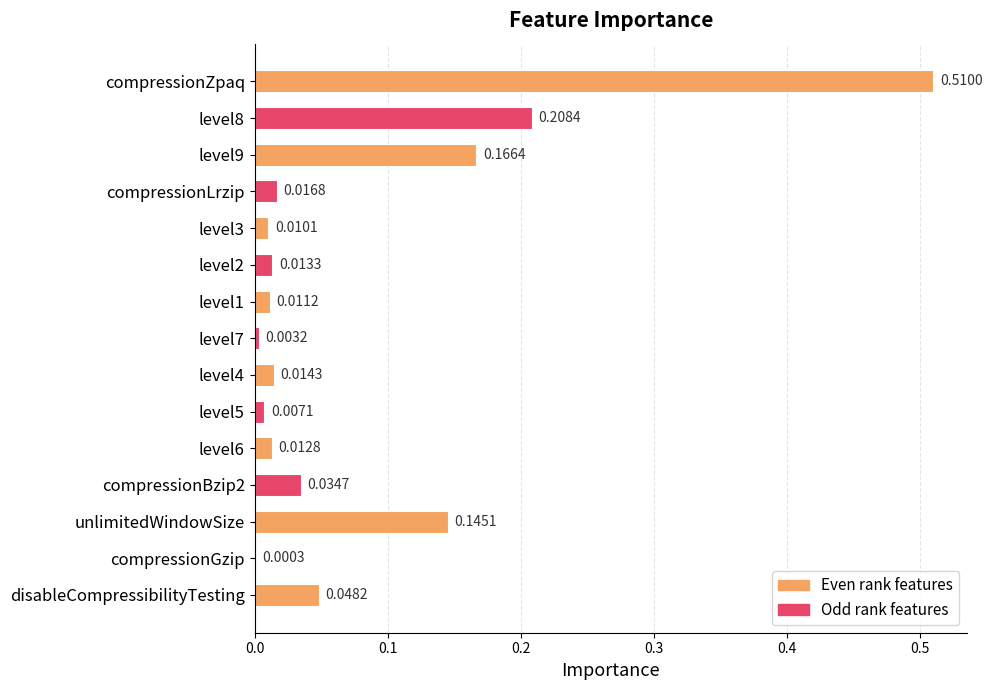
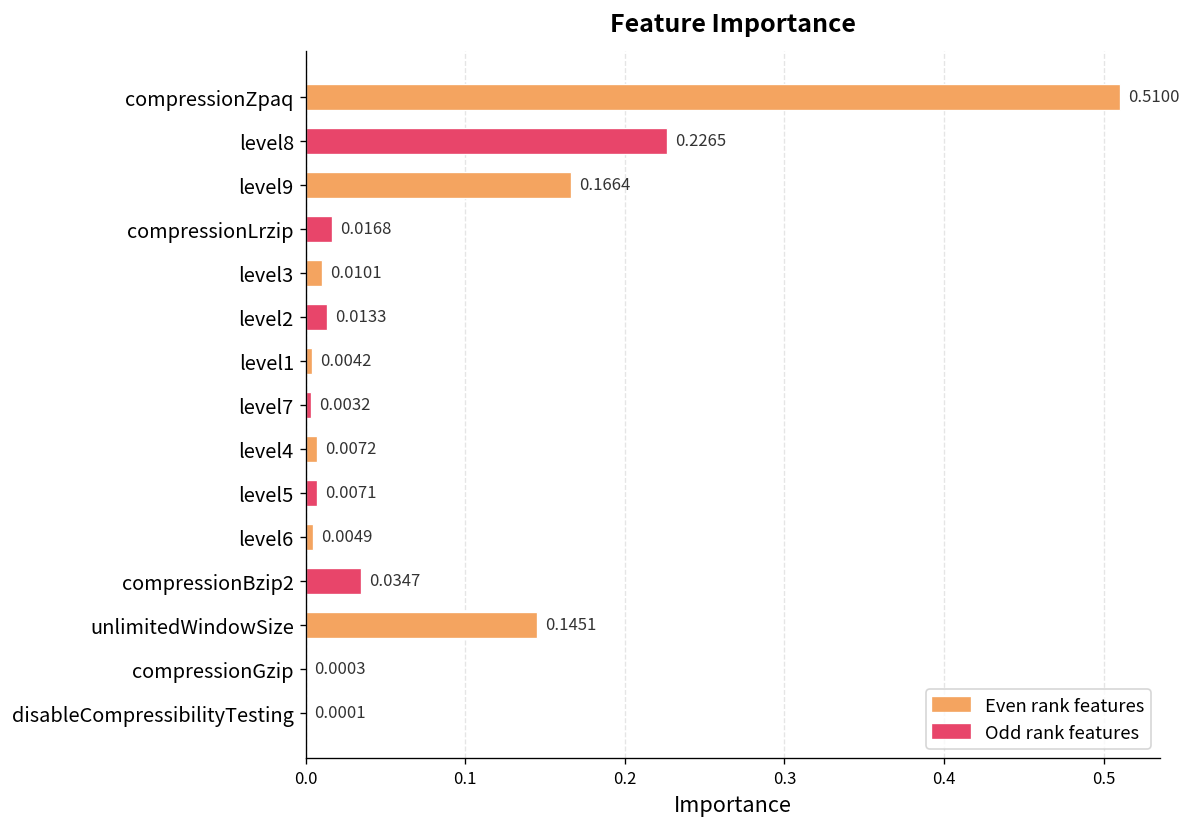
  {
    "compressionZpaq": 0.5100,
-   "level8": 0.2084,
+   "level8": 0.2265,
    "level9": 0.1664,
    "compressionLrzip": 0.0168,
    "level3": 0.0101,
    "level2": 0.0133,
-   "level1": 0.0112,
+   "level1": 0.0042,
    "level7": 0.0032,
-   "level4": 0.0143,
+   "level4": 0.0072,
    "level5": 0.0071,
-   "level6": 0.0128,
+   "level6": 0.0049,
    "compressionBzip2": 0.0347,
    "unlimitedWindowSize": 0.1451,
    "compressionGzip": 0.0003,
-   "disableCompressibilityTesting": 0.0482
+   "disableCompressibilityTesting": 0.0001
  }
